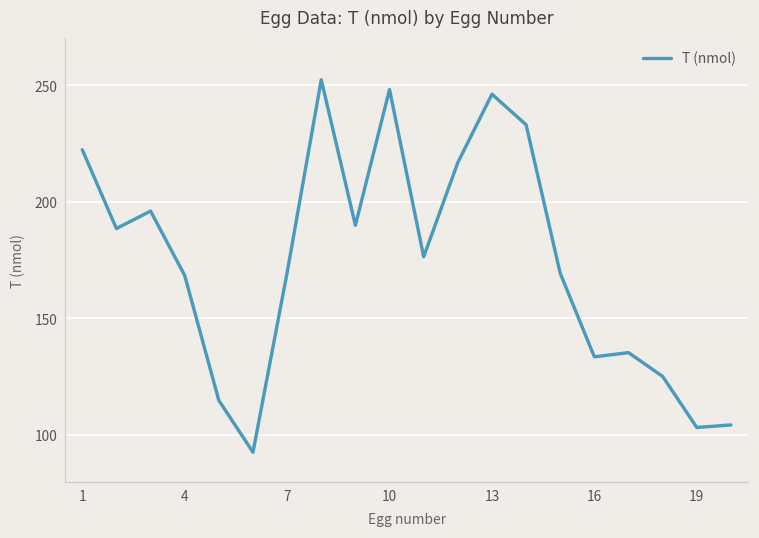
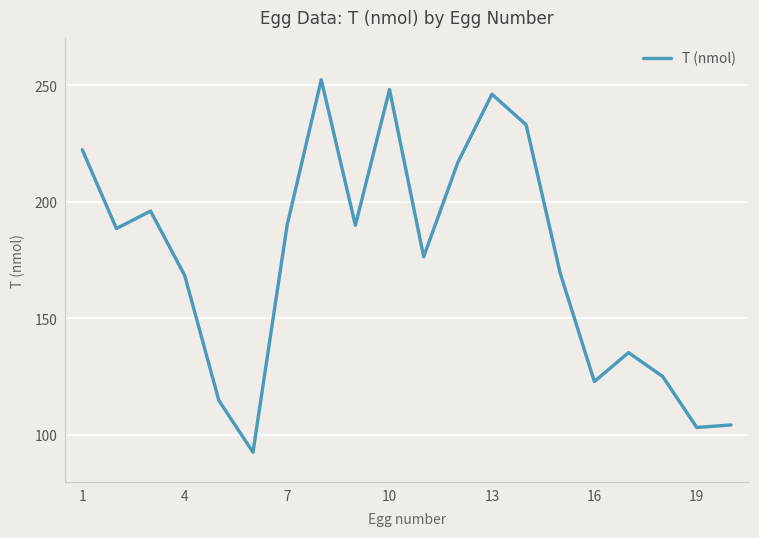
  {
    "1": 222,
    "4": 168,
-   "7": 170,
+   "7": 190,
    "10": 248,
    "13": 246,
-   "16": 134,
+   "16": 123,
    "19": 103
  }
